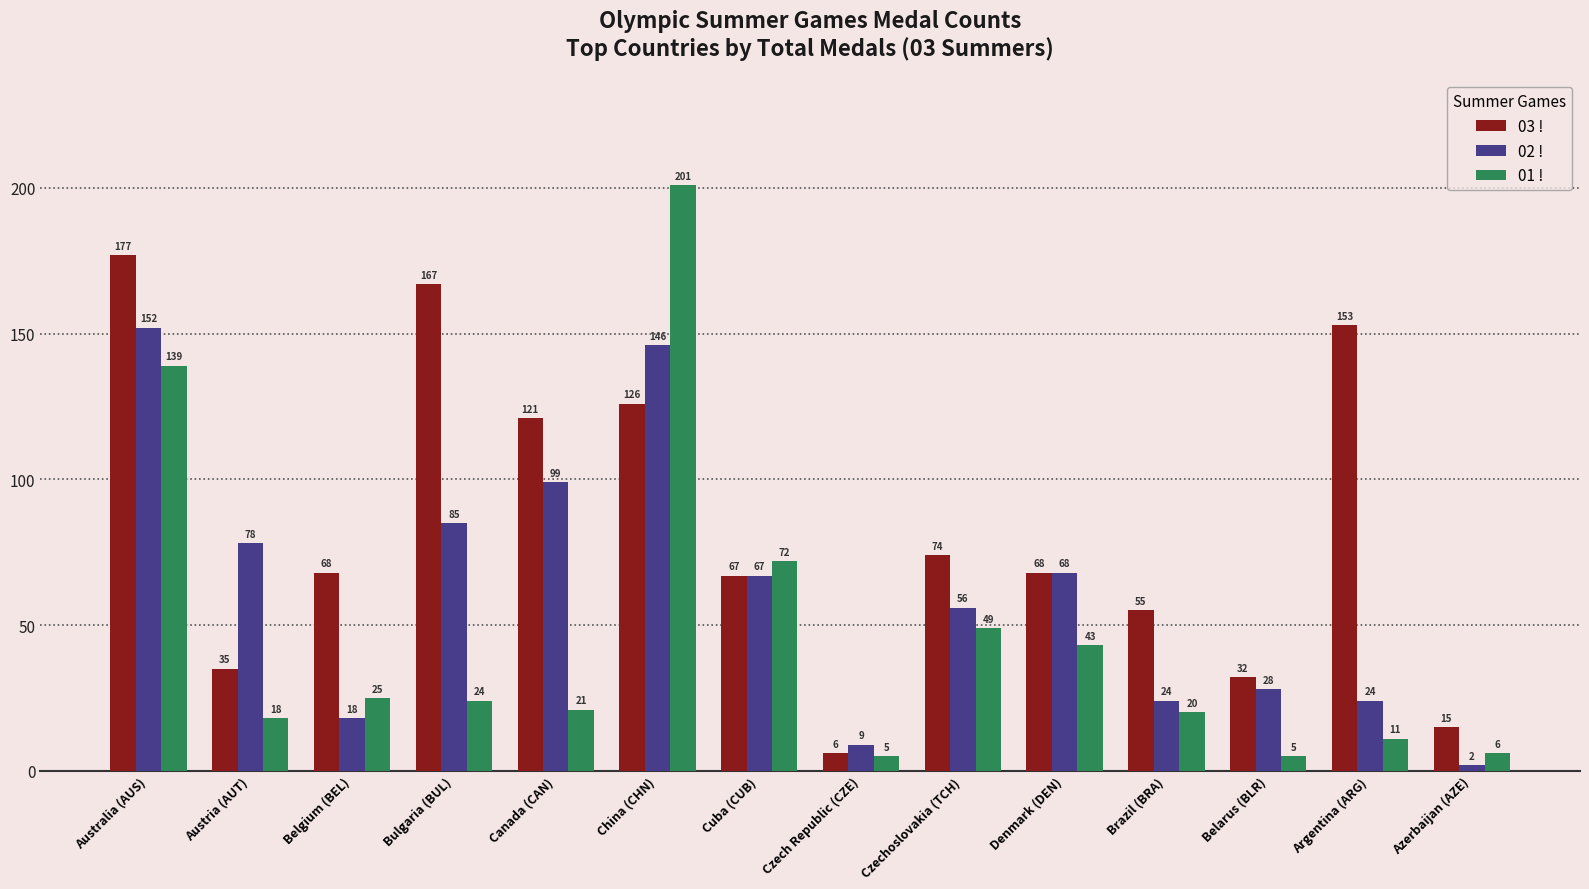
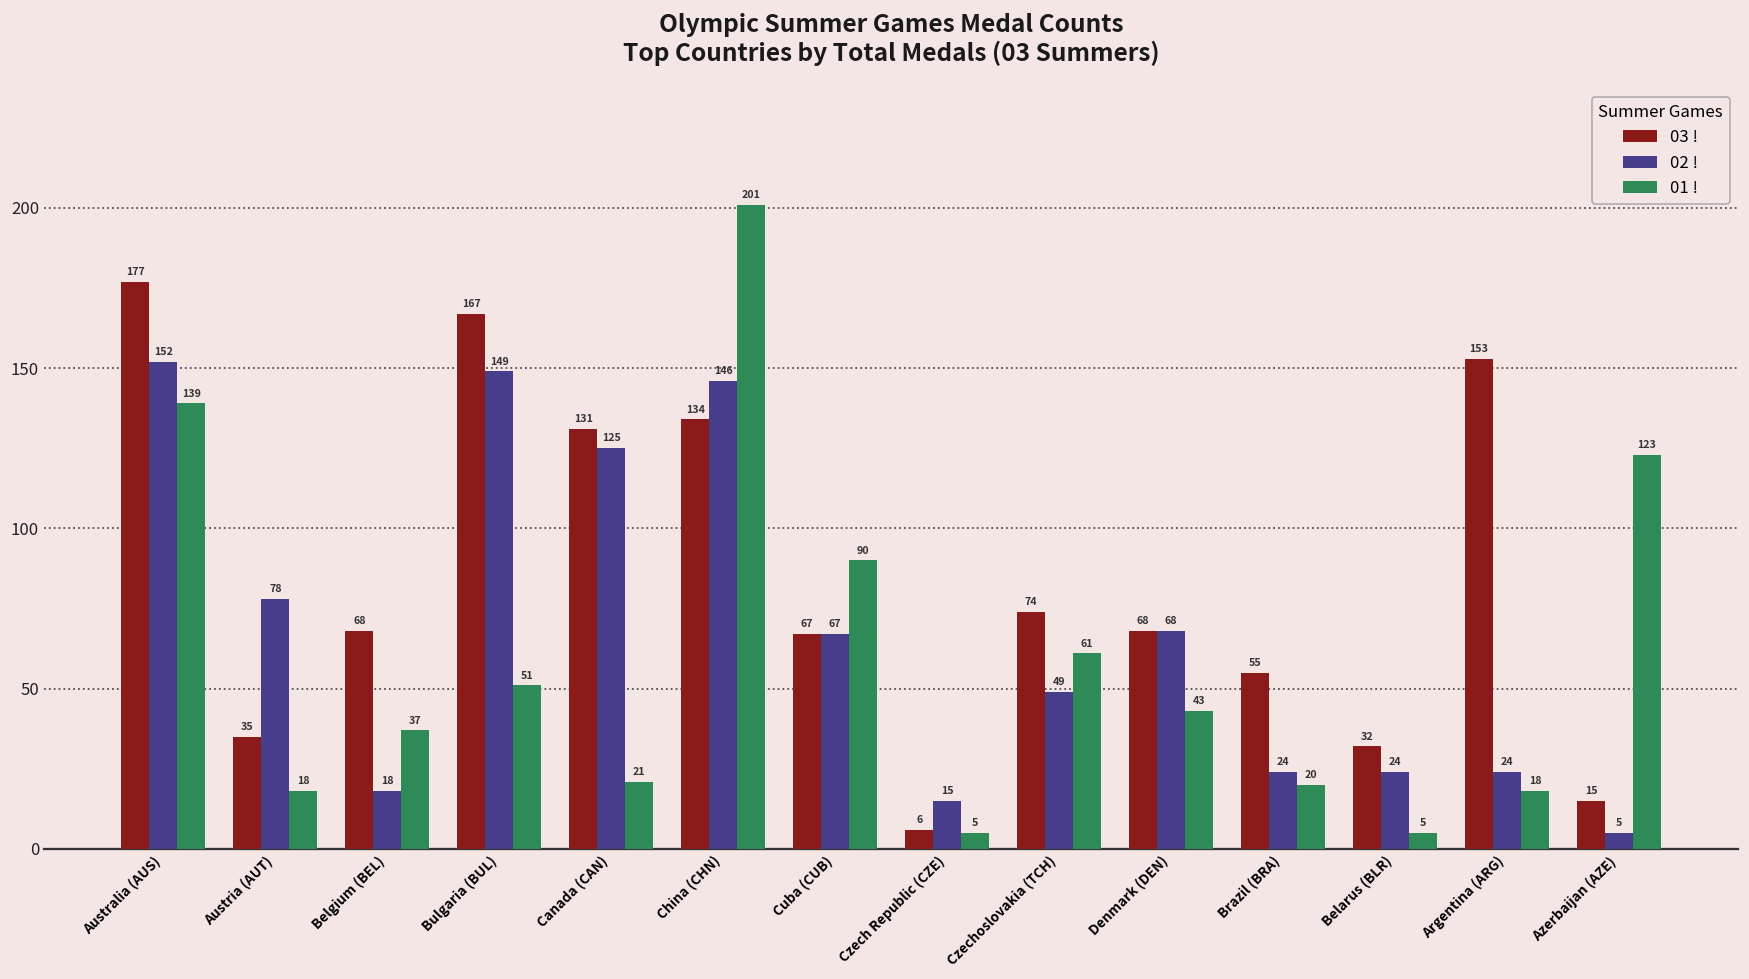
  {
    "03 !": {
      "Australia (AUS)": 177,
      "Austria (AUT)": 35,
      "Belgium (BEL)": 68,
      "Bulgaria (BUL)": 167,
-     "Canada (CAN)": 121,
-     "China (CHN)": 126,
+     "Canada (CAN)": 131,
+     "China (CHN)": 134,
      "Cuba (CUB)": 67,
      "Czech Republic (CZE)": 6,
      "Czechoslovakia (TCH)": 74,
      "Denmark (DEN)": 68,
      "Brazil (BRA)": 55,
      "Belarus (BLR)": 32,
      "Argentina (ARG)": 153,
      "Azerbaijan (AZE)": 15
    },
    "02 !": {
      "Australia (AUS)": 152,
      "Austria (AUT)": 78,
      "Belgium (BEL)": 18,
-     "Bulgaria (BUL)": 85,
-     "Canada (CAN)": 99,
+     "Bulgaria (BUL)": 149,
+     "Canada (CAN)": 125,
      "China (CHN)": 146,
      "Cuba (CUB)": 67,
-     "Czech Republic (CZE)": 9,
-     "Czechoslovakia (TCH)": 56,
+     "Czech Republic (CZE)": 15,
+     "Czechoslovakia (TCH)": 49,
      "Denmark (DEN)": 68,
      "Brazil (BRA)": 24,
-     "Belarus (BLR)": 28,
+     "Belarus (BLR)": 24,
      "Argentina (ARG)": 24,
-     "Azerbaijan (AZE)": 2
+     "Azerbaijan (AZE)": 5
    },
    "01 !": {
      "Australia (AUS)": 139,
      "Austria (AUT)": 18,
-     "Belgium (BEL)": 25,
-     "Bulgaria (BUL)": 24,
+     "Belgium (BEL)": 37,
+     "Bulgaria (BUL)": 51,
      "Canada (CAN)": 21,
      "China (CHN)": 201,
-     "Cuba (CUB)": 72,
+     "Cuba (CUB)": 90,
      "Czech Republic (CZE)": 5,
-     "Czechoslovakia (TCH)": 49,
+     "Czechoslovakia (TCH)": 61,
      "Denmark (DEN)": 43,
      "Brazil (BRA)": 20,
      "Belarus (BLR)": 5,
-     "Argentina (ARG)": 11,
-     "Azerbaijan (AZE)": 6
+     "Argentina (ARG)": 18,
+     "Azerbaijan (AZE)": 123
    }
  }
